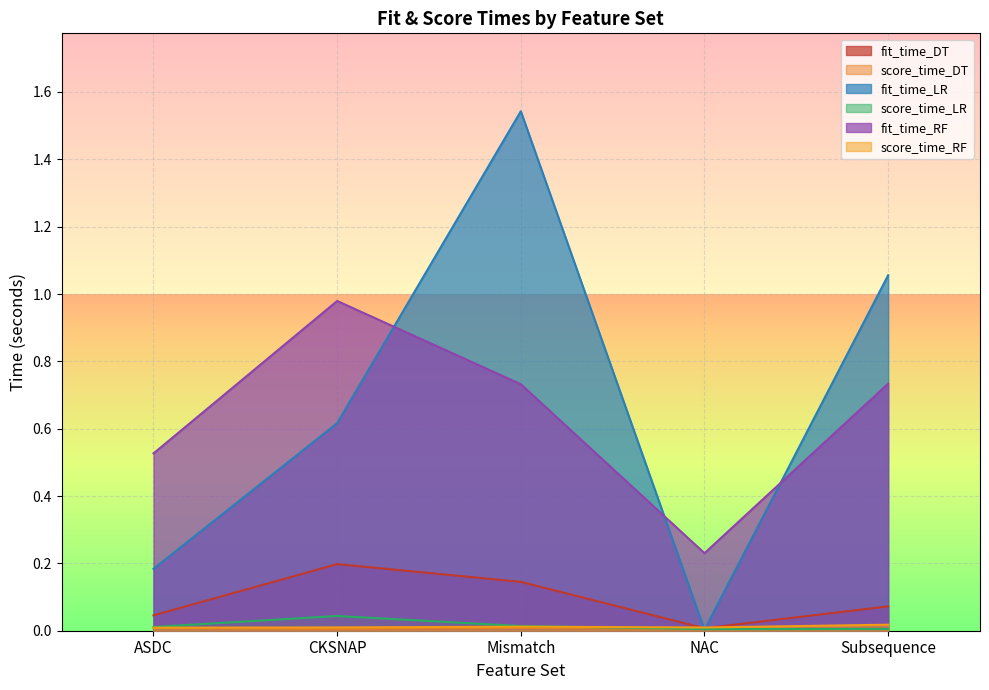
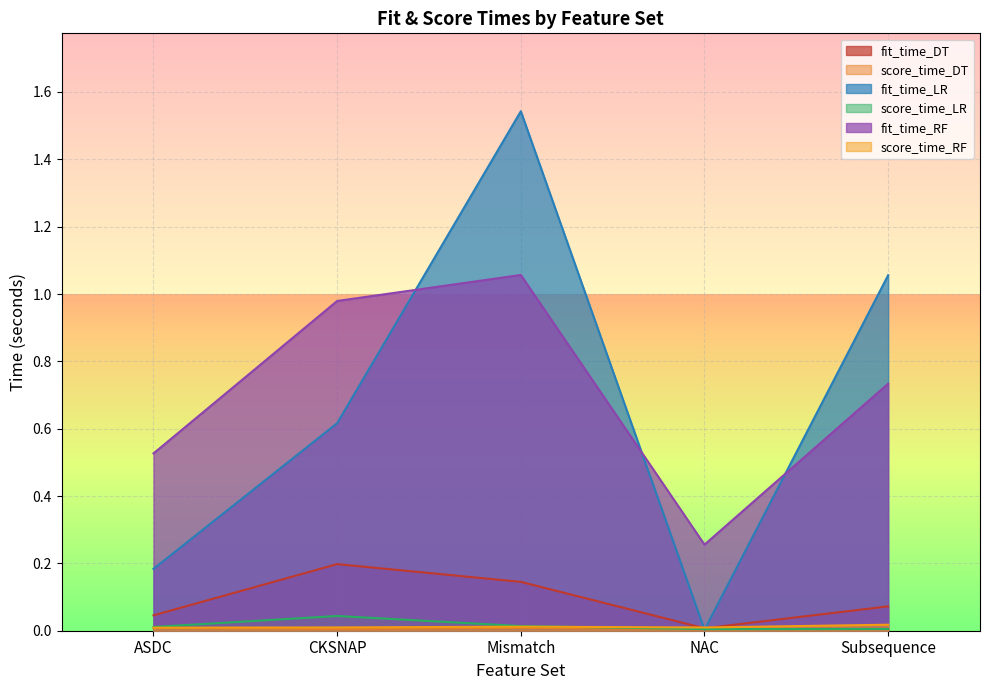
  {
    "fit_time_DT": {
      "ASDC": 0.05,
      "CKSNAP": 0.20,
      "Mismatch": 0.15,
      "Subsequence": 0.07
    },
    "fit_time_LR": {
      "ASDC": 0.18,
      "CKSNAP": 0.62,
      "Mismatch": 1.54,
      "Subsequence": 1.06
    },
    "score_time_LR": {
      "CKSNAP": 0.04
    },
    "fit_time_RF": {
      "ASDC": 0.53,
      "CKSNAP": 0.98,
-     "Mismatch": 0.73,
-     "NAC": 0.23,
+     "Mismatch": 1.06,
+     "NAC": 0.26,
      "Subsequence": 0.73
    }
  }
